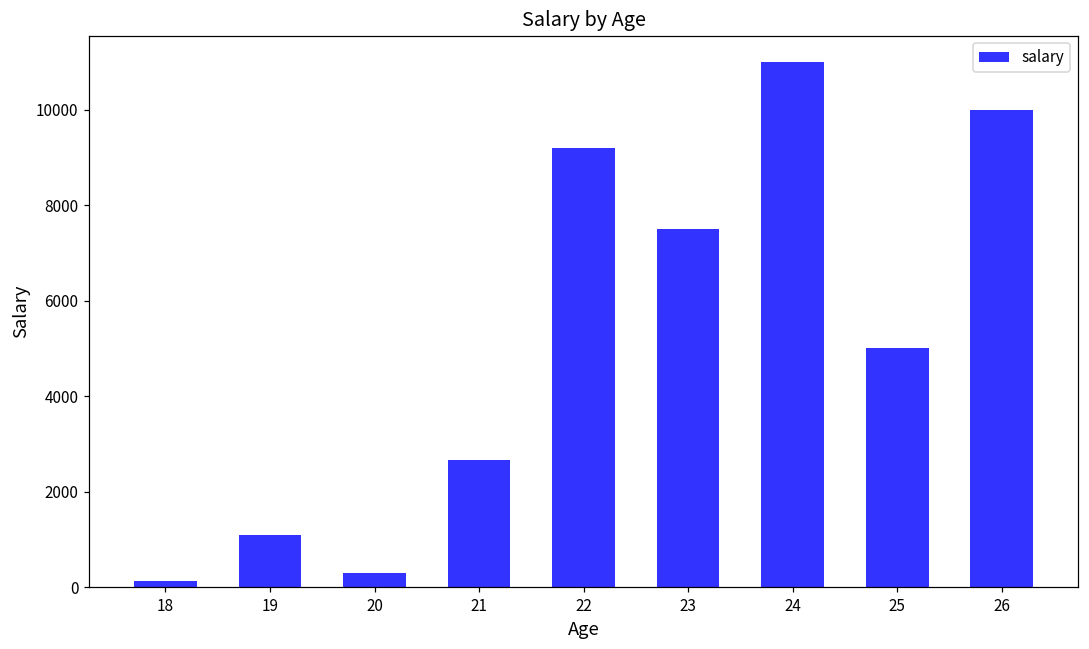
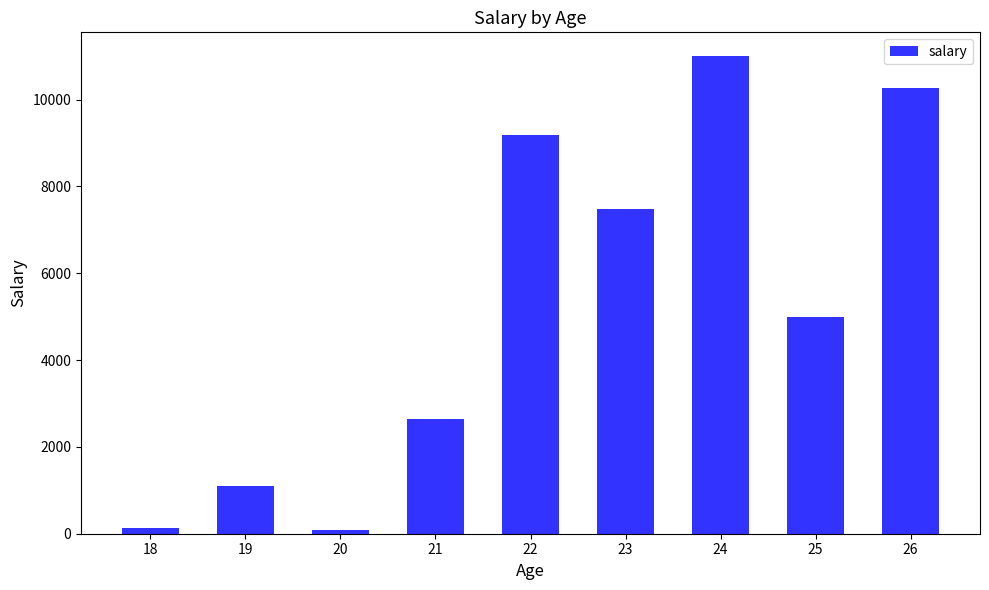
  {
    "18": 100,
    "19": 1100,
-   "20": 300,
+   "20": 100,
    "21": 2700,
    "22": 9200,
    "23": 7500,
    "24": 11000,
    "25": 5000,
-   "26": 10000
+   "26": 10300
  }
